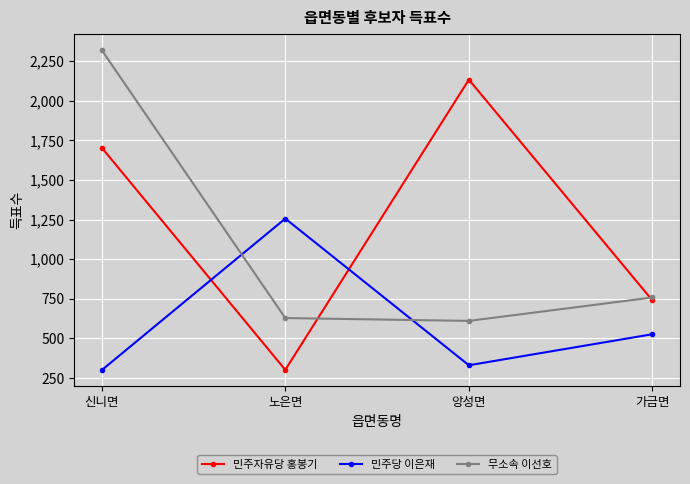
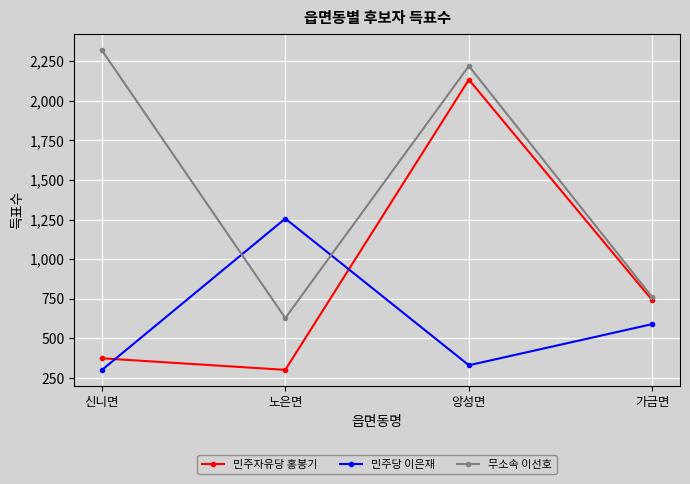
  {
    "민주자유당 홍봉기": {
-     "신니면": "1,700",
+     "신니면": "370",
      "노은면": "300",
      "앙성면": "2,130",
      "가금면": "740"
    },
    "민주당 이은재": {
      "신니면": "300",
      "노은면": "1,260",
      "앙성면": "330",
-     "가금면": "530"
+     "가금면": "590"
    },
    "무소속 이선호": {
      "신니면": "2,320",
      "노은면": "630",
-     "앙성면": "610",
+     "앙성면": "2,220",
      "가금면": "760"
    }
  }
